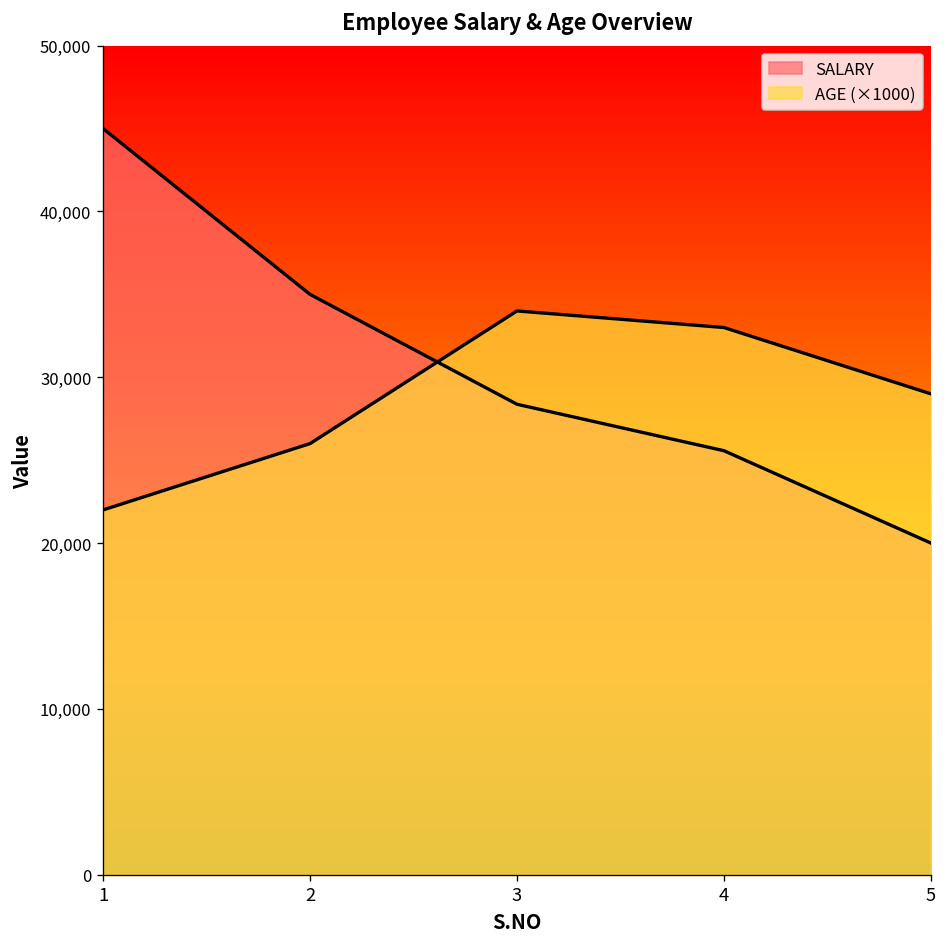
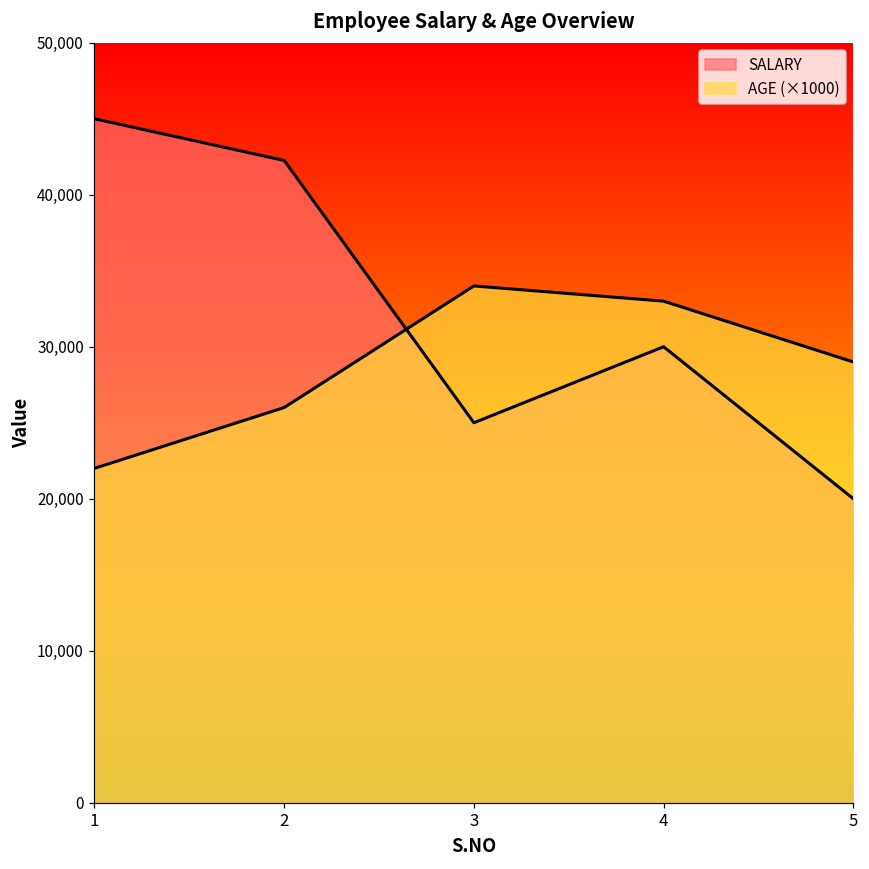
  {
    "SALARY": {
      "1": "45,000",
-     "2": "35,000",
-     "3": "28,400",
-     "4": "25,600",
+     "2": "42,300",
+     "3": "25,000",
+     "4": "30,000",
      "5": "20,000"
    },
    "AGE (×1000)": {
      "1": "22,000",
      "2": "26,000",
      "3": "34,000",
      "4": "33,000",
      "5": "29,000"
    }
  }
